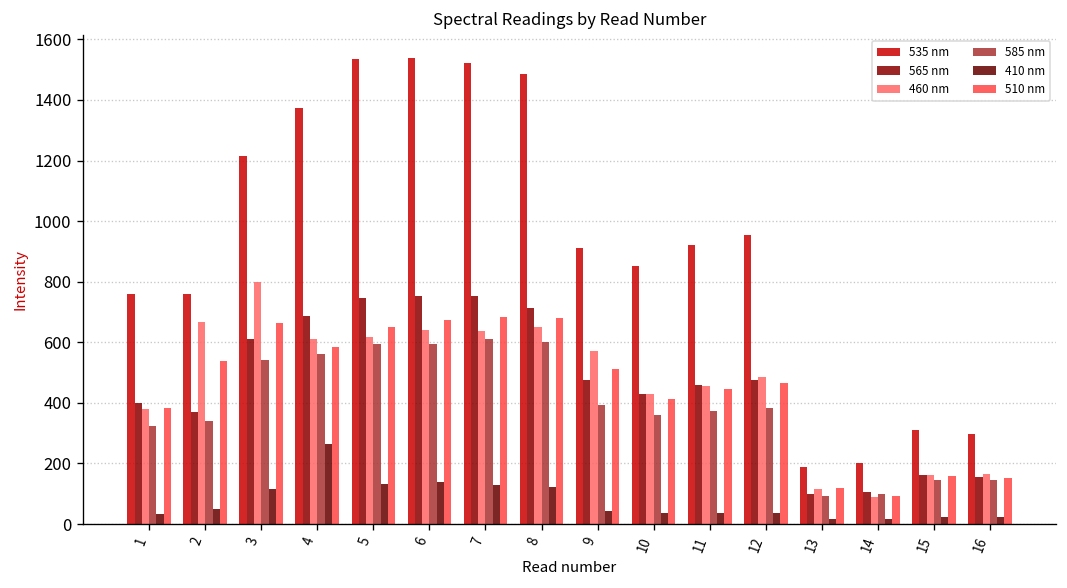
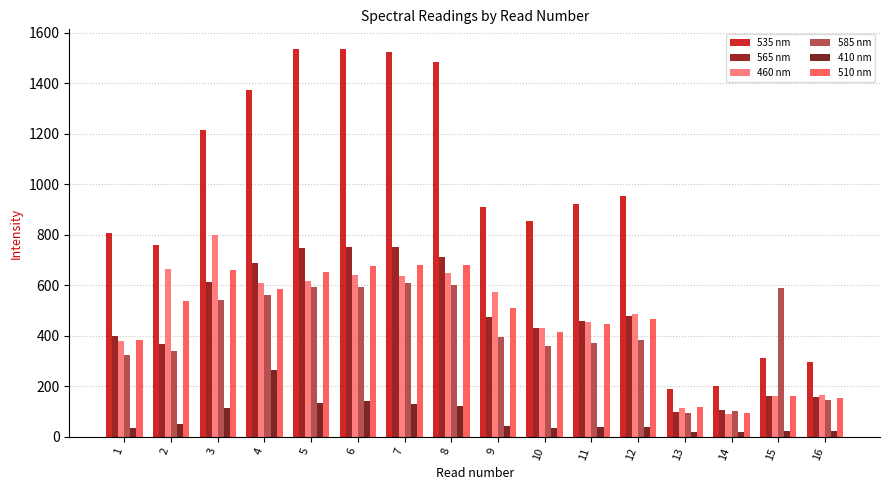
  {
    "535 nm": {
-     "1": 760,
+     "1": 810,
      "2": 760,
      "3": 1220,
      "4": 1370,
      "5": 1540,
      "6": 1540,
      "7": 1520,
      "8": 1480,
      "9": 910,
      "10": 850,
      "11": 920,
      "12": 950,
      "13": 190,
      "14": 200,
      "15": 310,
      "16": 300
    },
    "585 nm": {
      "1": 320,
      "2": 340,
      "3": 540,
      "4": 560,
      "5": 590,
      "6": 590,
      "7": 610,
      "8": 600,
      "9": 390,
      "10": 360,
      "11": 370,
      "12": 380,
      "13": 90,
      "14": 100,
-     "15": 150,
+     "15": 590,
      "16": 140
    }
  }
